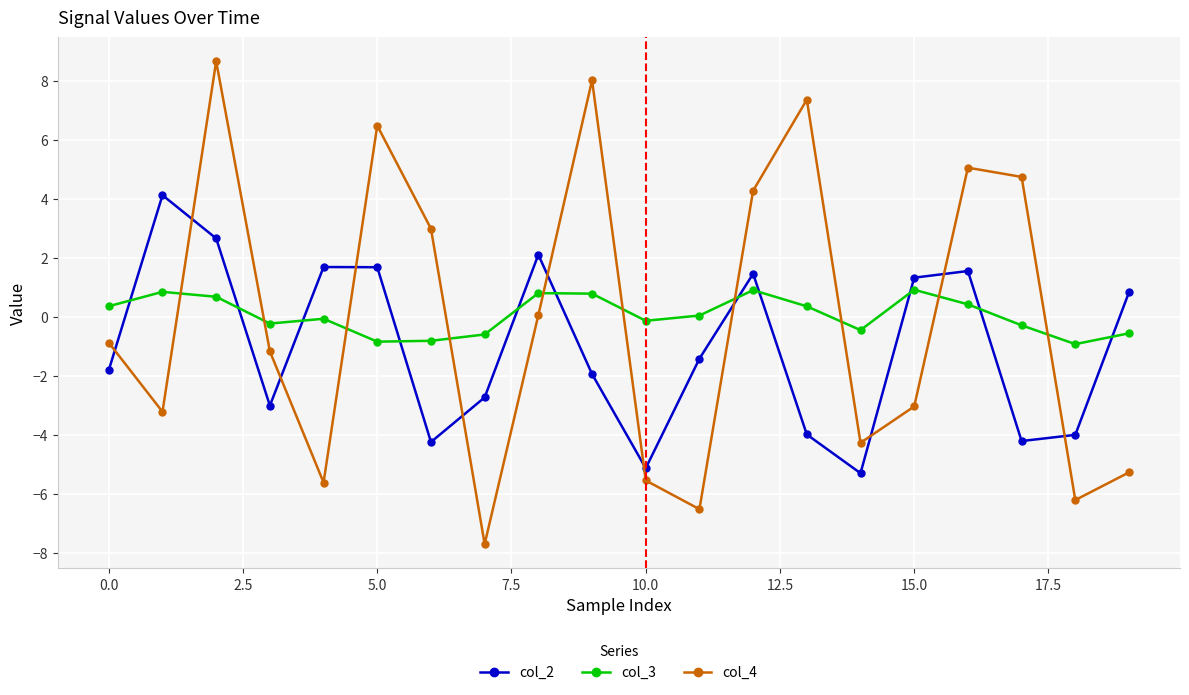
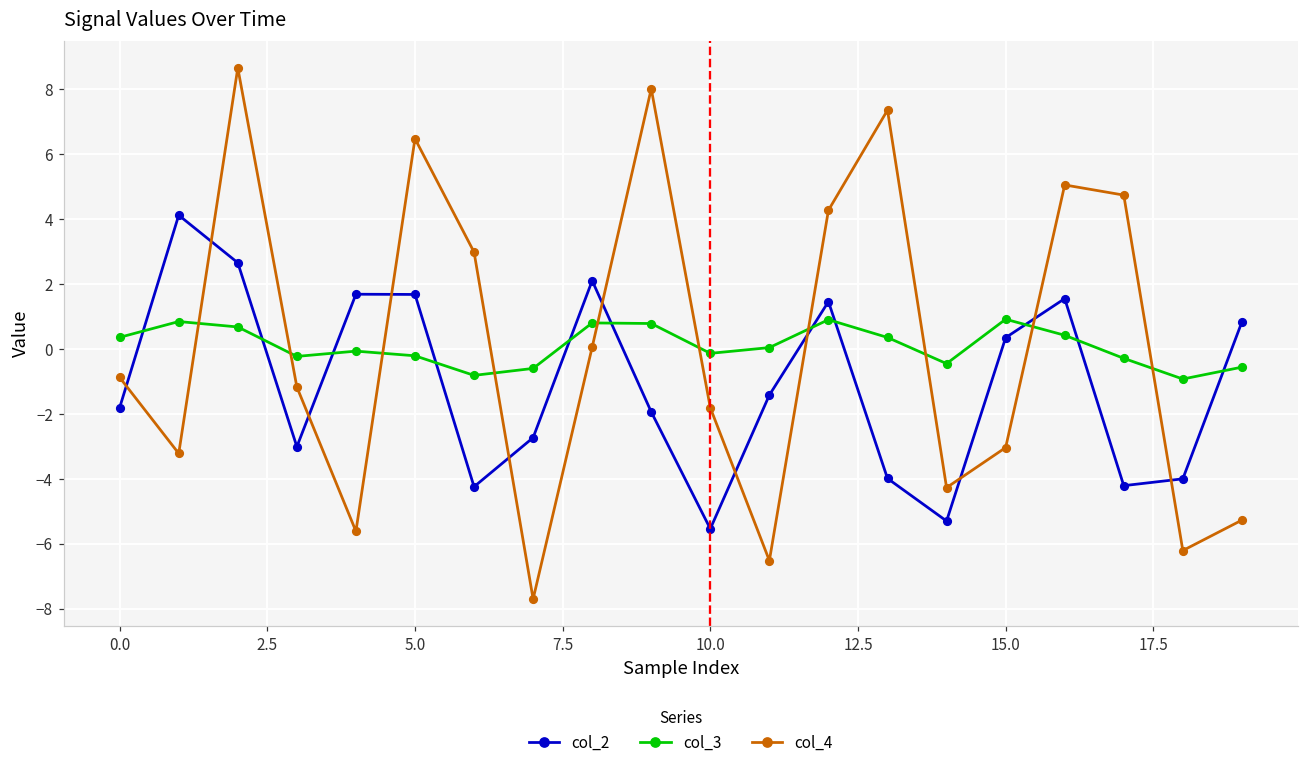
  {
    "col_2": {
      "0.0": -1.8,
      "5.0": 1.7,
-     "10.0": -5.1,
-     "15.0": 1.3
+     "10.0": -5.5,
+     "15.0": 0.3
    },
    "col_3": {
      "0.0": 0.4,
-     "5.0": -0.8,
+     "5.0": -0.2,
      "10.0": -0.1,
      "15.0": 0.9
    },
    "col_4": {
      "0.0": -0.9,
      "5.0": 6.5,
-     "10.0": -5.5,
+     "10.0": -1.8,
      "15.0": -3.0
    }
  }
